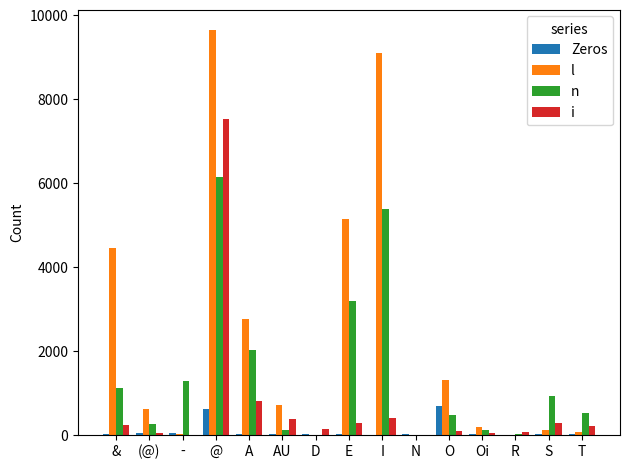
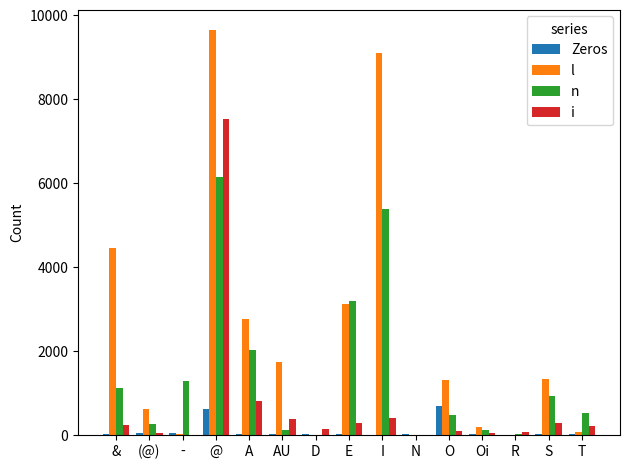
  {
    "Zeros": {
      "@": 600,
      "O": 700
    },
    "l": {
      "&": 4500,
      "(@)": 600,
      "@": 9700,
      "A": 2800,
-     "AU": 700,
-     "E": 5100,
+     "AU": 1700,
+     "E": 3100,
      "I": 9100,
      "N": 0,
      "O": 1300,
      "Oi": 200,
-     "S": 100,
+     "S": 1300,
      "T": 100
    },
    "n": {
      "&": 1100,
      "(@)": 300,
      "-": 1300,
      "@": 6100,
      "A": 2000,
      "AU": 100,
      "E": 3200,
      "I": 5400,
      "N": 0,
      "O": 500,
      "Oi": 100,
      "S": 900,
      "T": 500
    },
    "i": {
      "&": 200,
      "@": 7500,
      "A": 800,
      "AU": 400,
      "D": 100,
      "E": 300,
      "I": 400,
      "O": 100,
      "R": 100,
      "S": 300,
      "T": 200
    }
  }
